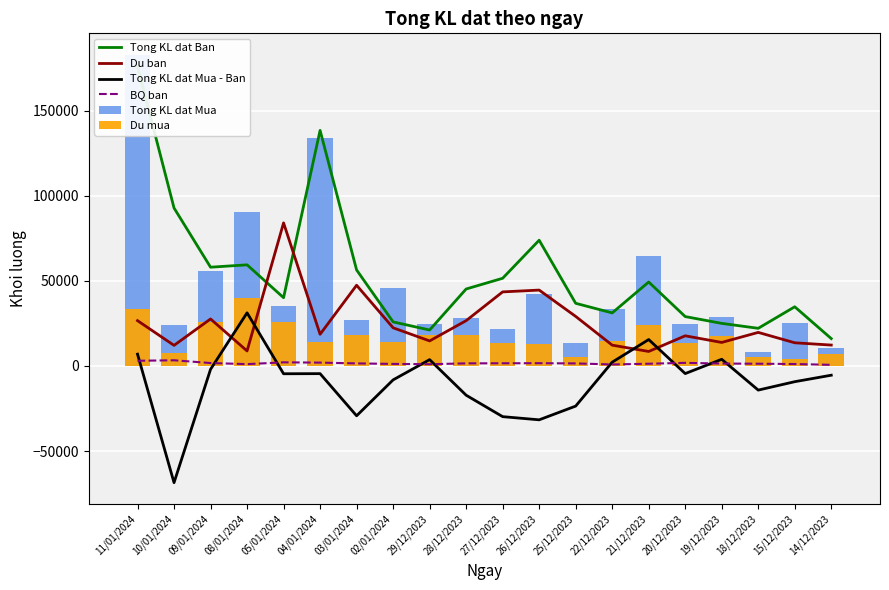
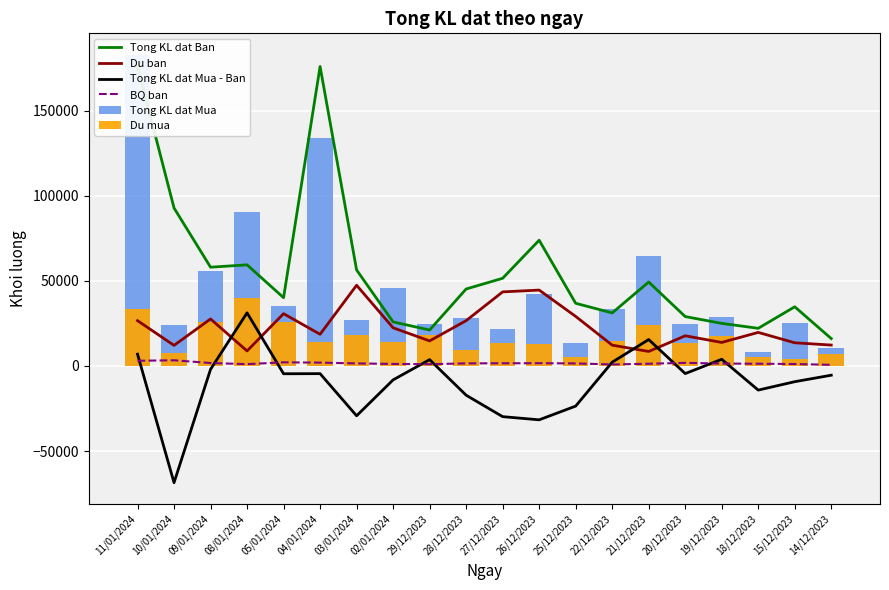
  {
    "Tong KL dat Ban": {
      "10/01/2024": 93000,
      "09/01/2024": 58000,
      "08/01/2024": 59000,
      "05/01/2024": 40000,
-     "04/01/2024": 138000,
+     "04/01/2024": 176000,
      "03/01/2024": 56000,
      "02/01/2024": 26000,
      "29/12/2023": 21000,
      "28/12/2023": 45000,
      "27/12/2023": 52000,
      "26/12/2023": 74000,
      "25/12/2023": 37000,
      "22/12/2023": 31000,
      "21/12/2023": 49000,
      "20/12/2023": 29000,
      "19/12/2023": 25000,
      "18/12/2023": 22000,
      "15/12/2023": 35000,
      "14/12/2023": 16000
    },
    "Tong KL dat Mua": {
      "10/01/2024": 24000,
      "09/01/2024": 56000,
      "08/01/2024": 91000,
      "05/01/2024": 35000,
      "04/01/2024": 134000,
      "03/01/2024": 27000,
      "02/01/2024": 46000,
      "29/12/2023": 25000,
      "28/12/2023": 28000,
      "27/12/2023": 22000,
      "26/12/2023": 42000,
      "25/12/2023": 13000,
      "22/12/2023": 33000,
      "21/12/2023": 65000,
      "20/12/2023": 25000,
      "19/12/2023": 29000,
      "18/12/2023": 8000,
      "15/12/2023": 25000,
      "14/12/2023": 11000
    },
    "Du ban": {
      "11/01/2024": 27000,
      "10/01/2024": 12000,
      "09/01/2024": 28000,
      "08/01/2024": 9000,
-     "05/01/2024": 84000,
+     "05/01/2024": 31000,
      "04/01/2024": 19000,
      "03/01/2024": 47000,
      "02/01/2024": 22000,
      "29/12/2023": 15000,
      "28/12/2023": 27000,
      "27/12/2023": 44000,
      "26/12/2023": 45000,
      "25/12/2023": 29000,
      "22/12/2023": 12000,
      "21/12/2023": 9000,
      "20/12/2023": 18000,
      "19/12/2023": 14000,
      "18/12/2023": 20000,
      "15/12/2023": 14000,
      "14/12/2023": 12000
    },
    "Du mua": {
-     "28/12/2023": 18000
+     "28/12/2023": 9000
    },
    "Tong KL dat Mua - Ban": {
      "11/01/2024": 7000,
      "10/01/2024": -69000,
      "09/01/2024": -2000,
      "08/01/2024": 31000,
      "05/01/2024": -5000,
      "04/01/2024": -5000,
      "03/01/2024": -29000,
      "02/01/2024": -8000,
      "29/12/2023": 4000,
      "28/12/2023": -17000,
      "27/12/2023": -30000,
      "26/12/2023": -32000,
      "25/12/2023": -24000,
      "21/12/2023": 16000,
      "20/12/2023": -5000,
      "19/12/2023": 4000,
      "18/12/2023": -14000,
      "15/12/2023": -9000,
      "14/12/2023": -5000
    },
    "BQ ban": {
      "11/01/2024": 3000,
      "10/01/2024": 3000,
      "09/01/2024": 2000,
      "08/01/2024": 1000,
      "05/01/2024": 2000,
      "04/01/2024": 2000,
      "03/01/2024": 1000,
      "02/01/2024": 1000,
      "29/12/2023": 1000,
      "28/12/2023": 2000,
      "27/12/2023": 2000,
      "26/12/2023": 2000,
      "25/12/2023": 1000,
      "21/12/2023": 1000,
      "20/12/2023": 2000,
      "19/12/2023": 1000,
      "18/12/2023": 1000,
      "15/12/2023": 1000,
      "14/12/2023": 1000
    }
  }
